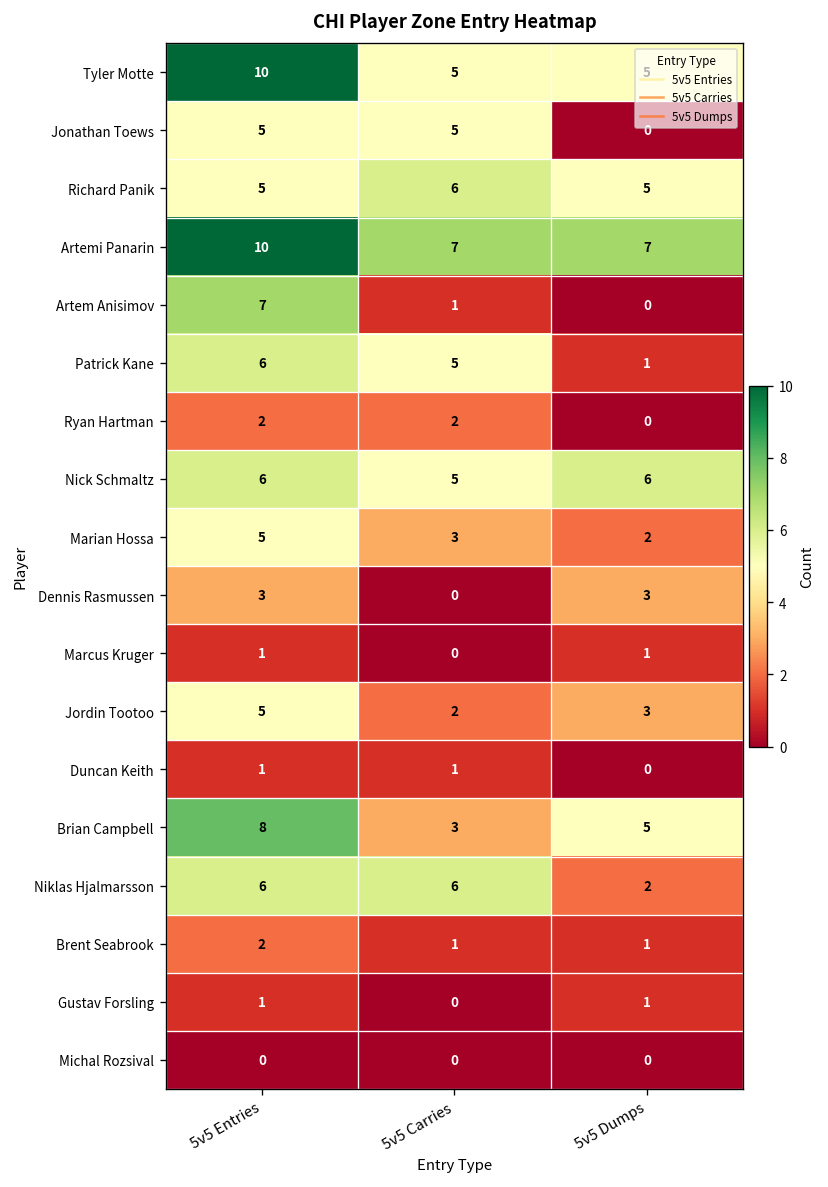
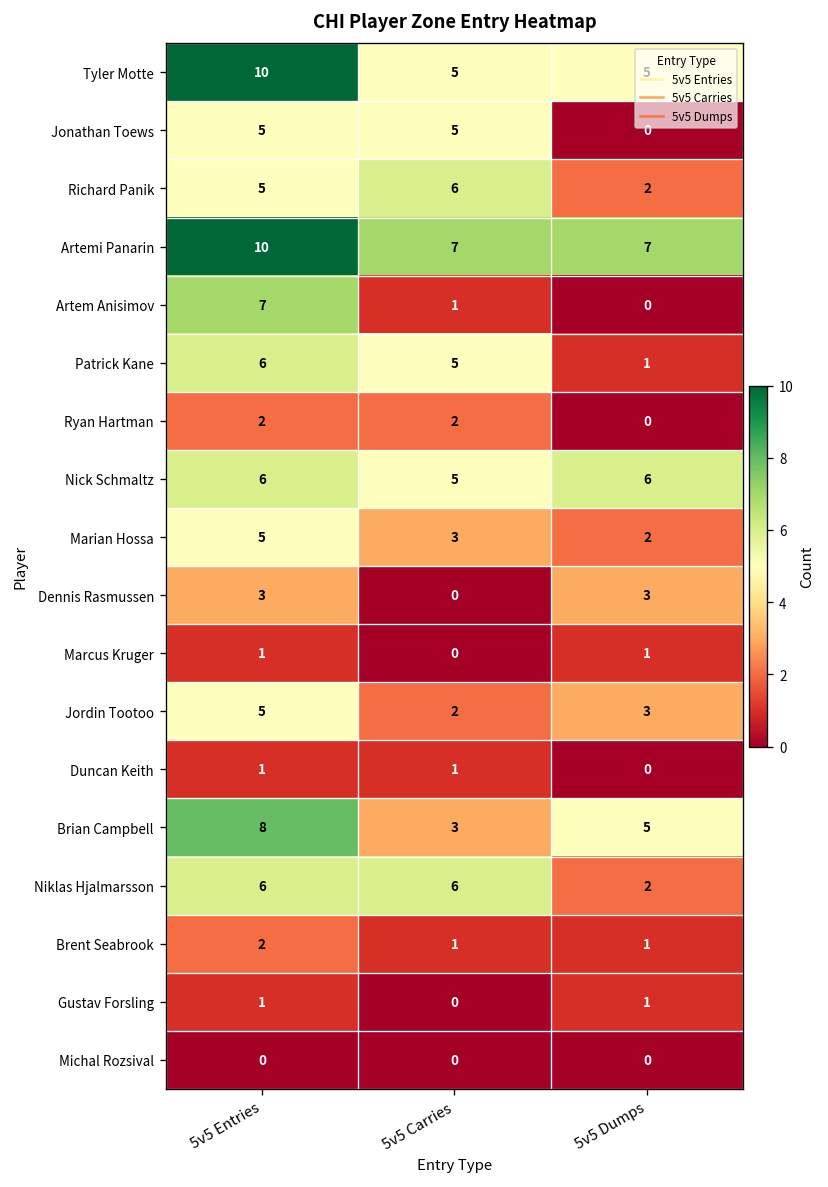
  {
    "Tyler Motte": {
      "5v5 Entries": 10,
      "5v5 Carries": 5
    },
    "Jonathan Toews": {
      "5v5 Entries": 5,
      "5v5 Carries": 5
    },
    "Richard Panik": {
      "5v5 Entries": 5,
      "5v5 Carries": 6,
-     "5v5 Dumps": 5
+     "5v5 Dumps": 2
    },
    "Artemi Panarin": {
      "5v5 Entries": 10,
      "5v5 Carries": 7,
      "5v5 Dumps": 7
    },
    "Artem Anisimov": {
      "5v5 Entries": 7,
      "5v5 Carries": 1,
      "5v5 Dumps": 0
    },
    "Patrick Kane": {
      "5v5 Entries": 6,
      "5v5 Carries": 5,
      "5v5 Dumps": 1
    },
    "Ryan Hartman": {
      "5v5 Entries": 2,
      "5v5 Carries": 2,
      "5v5 Dumps": 0
    },
    "Nick Schmaltz": {
      "5v5 Entries": 6,
      "5v5 Carries": 5,
      "5v5 Dumps": 6
    },
    "Marian Hossa": {
      "5v5 Entries": 5,
      "5v5 Carries": 3,
      "5v5 Dumps": 2
    },
    "Dennis Rasmussen": {
      "5v5 Entries": 3,
      "5v5 Carries": 0,
      "5v5 Dumps": 3
    },
    "Marcus Kruger": {
      "5v5 Entries": 1,
      "5v5 Carries": 0,
      "5v5 Dumps": 1
    },
    "Jordin Tootoo": {
      "5v5 Entries": 5,
      "5v5 Carries": 2,
      "5v5 Dumps": 3
    },
    "Duncan Keith": {
      "5v5 Entries": 1,
      "5v5 Carries": 1,
      "5v5 Dumps": 0
    },
    "Brian Campbell": {
      "5v5 Entries": 8,
      "5v5 Carries": 3,
      "5v5 Dumps": 5
    },
    "Niklas Hjalmarsson": {
      "5v5 Entries": 6,
      "5v5 Carries": 6,
      "5v5 Dumps": 2
    },
    "Brent Seabrook": {
      "5v5 Entries": 2,
      "5v5 Carries": 1,
      "5v5 Dumps": 1
    },
    "Gustav Forsling": {
      "5v5 Entries": 1,
      "5v5 Carries": 0,
      "5v5 Dumps": 1
    },
    "Michal Rozsival": {
      "5v5 Entries": 0,
      "5v5 Carries": 0,
      "5v5 Dumps": 0
    }
  }
